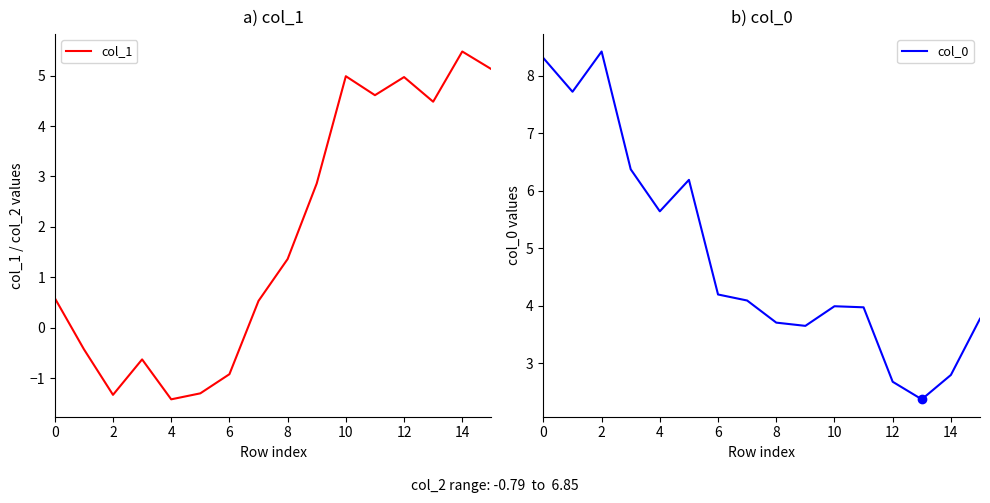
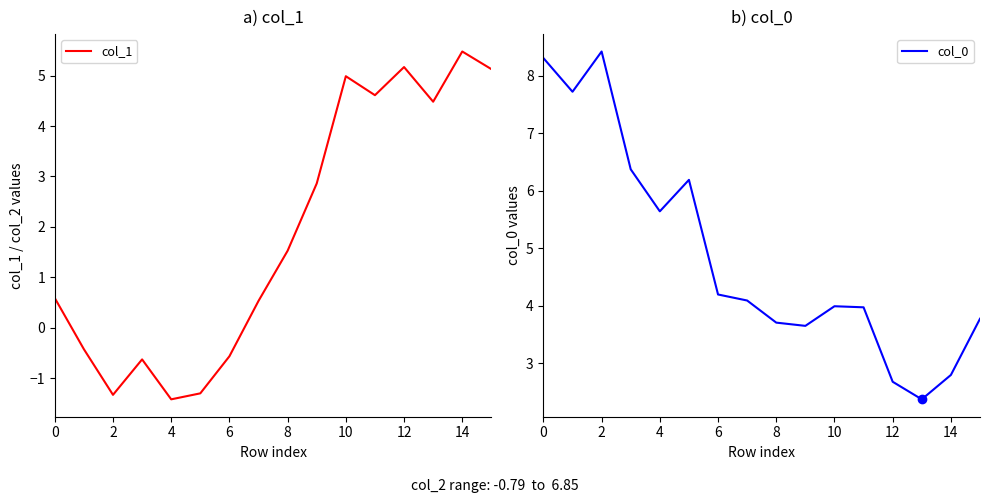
  {
    "a) col_1": {
      "0": 0.6,
      "2": -1.3,
      "4": -1.4,
-     "6": -0.9,
-     "8": 1.4,
+     "6": -0.6,
+     "8": 1.5,
      "10": 5.0,
-     "12": 5.0,
+     "12": 5.2,
      "14": 5.5
    }
  }
